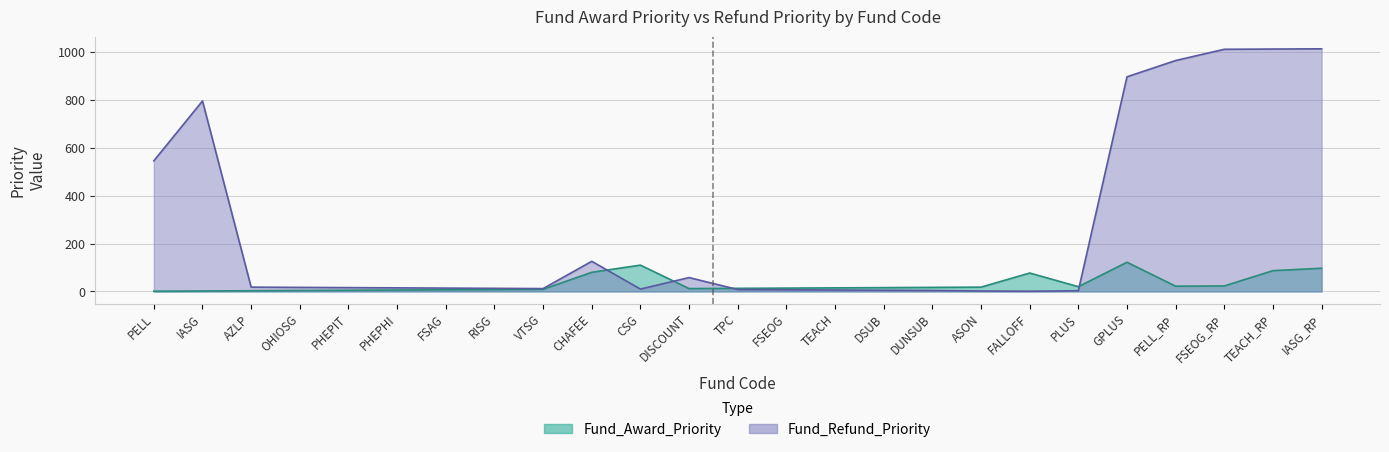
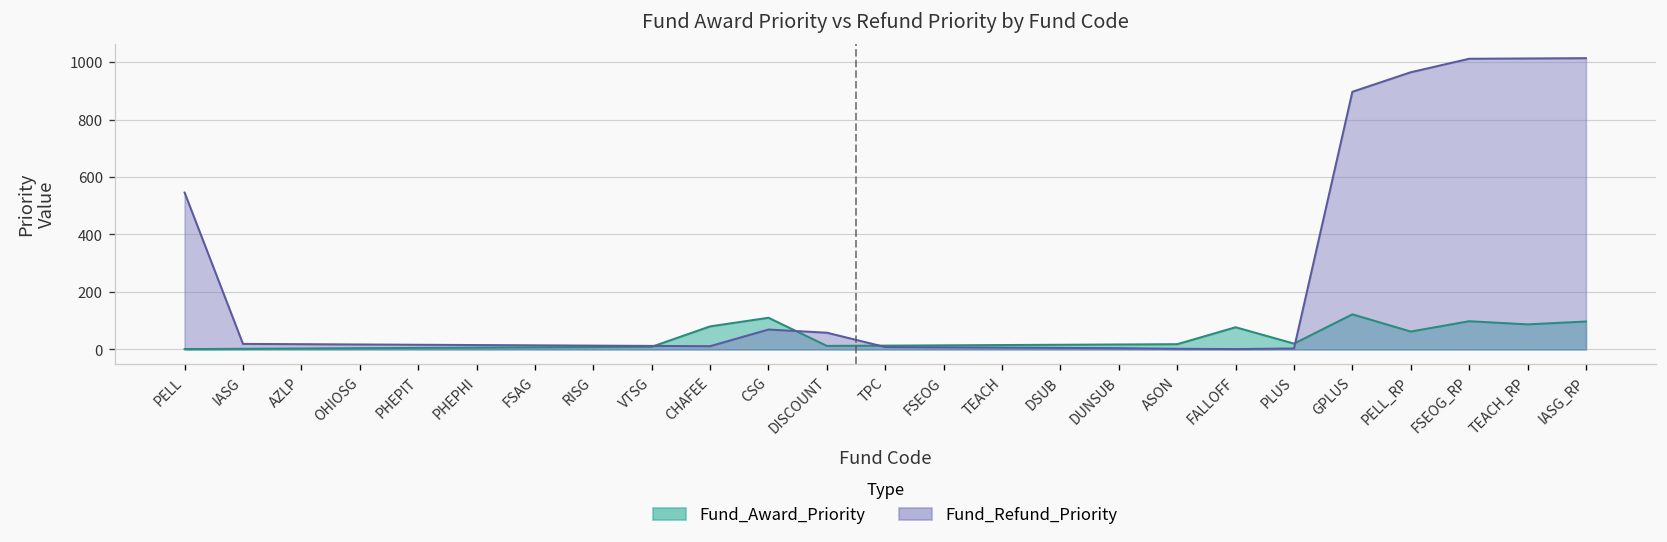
  {
    "Fund_Award_Priority": {
      "PELL": 0,
      "IASG": 0,
      "AZLP": 0,
      "OHIOSG": 0,
      "PHEPIT": 10,
      "CHAFEE": 80,
      "CSG": 110,
      "DISCOUNT": 10,
      "DSUB": 20,
      "DUNSUB": 20,
      "ASON": 20,
      "FALLOFF": 80,
      "PLUS": 20,
      "GPLUS": 120,
-     "PELL_RP": 20,
-     "FSEOG_RP": 20,
+     "PELL_RP": 60,
+     "FSEOG_RP": 100,
      "TEACH_RP": 90,
      "IASG_RP": 100
    },
    "Fund_Refund_Priority": {
      "PELL": 550,
-     "IASG": 800,
+     "IASG": 20,
      "AZLP": 20,
      "OHIOSG": 20,
      "PHEPIT": 20,
-     "CHAFEE": 130,
-     "CSG": 10,
+     "CHAFEE": 10,
+     "CSG": 70,
      "DISCOUNT": 60,
      "DSUB": 10,
      "DUNSUB": 0,
      "ASON": 0,
      "FALLOFF": 0,
      "PLUS": 0,
      "GPLUS": 900,
      "PELL_RP": 970,
      "FSEOG_RP": 1010,
      "TEACH_RP": 1010,
      "IASG_RP": 1010
    }
  }
